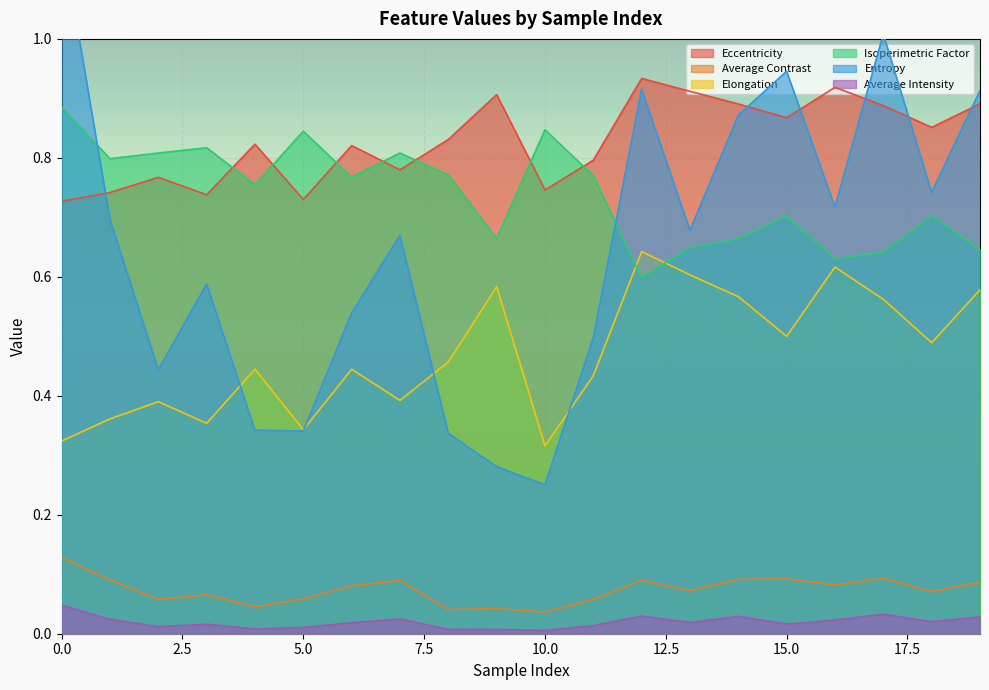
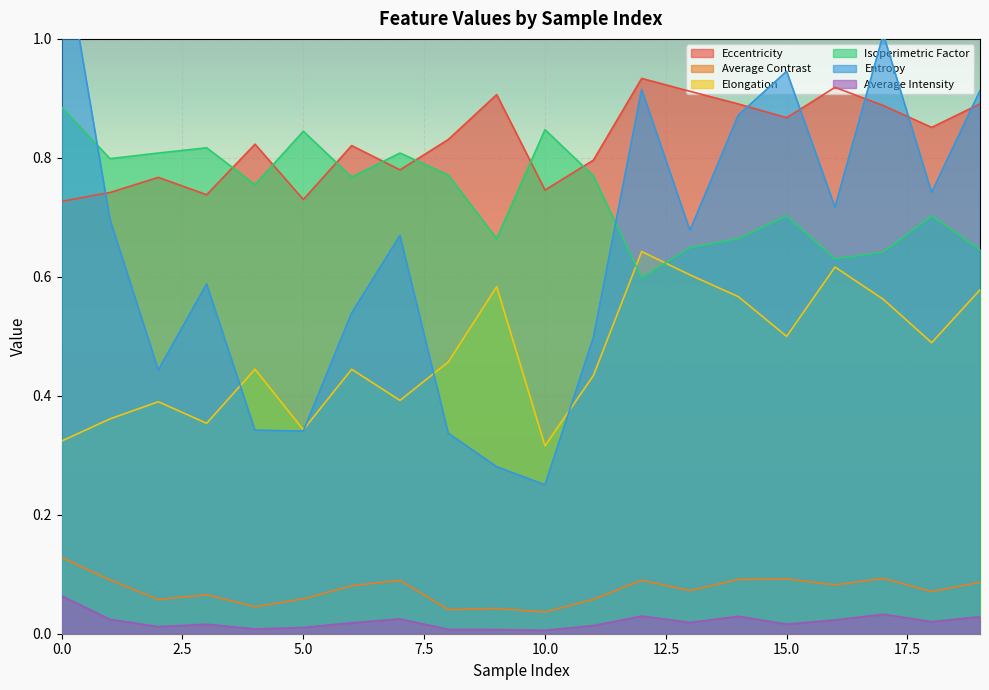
  {
    "Elongation": {
      "0.0": 0.32,
      "10.0": 0.32,
      "15.0": 0.50
    },
    "Isoperimetric Factor": {
      "0.0": 0.88,
      "5.0": 0.84,
      "10.0": 0.85,
      "15.0": 0.70
    },
    "Entropy": {
      "10.0": 0.25
    },
    "Average Intensity": {
-     "0.0": 0.05,
+     "0.0": 0.06,
      "5.0": 0.01,
      "10.0": 0.01,
      "15.0": 0.02
    }
  }
